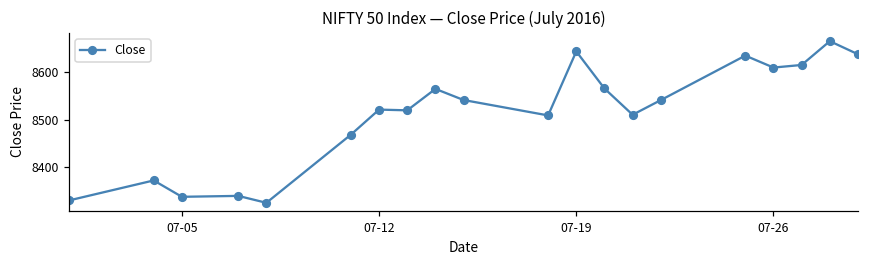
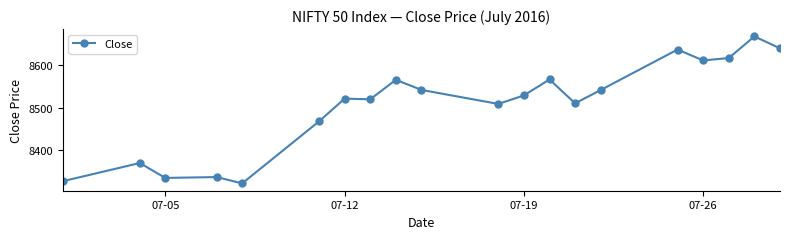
  {
    "07-05": 8340,
    "07-12": 8520,
-   "07-19": 8640,
+   "07-19": 8530,
    "07-26": 8610
  }
